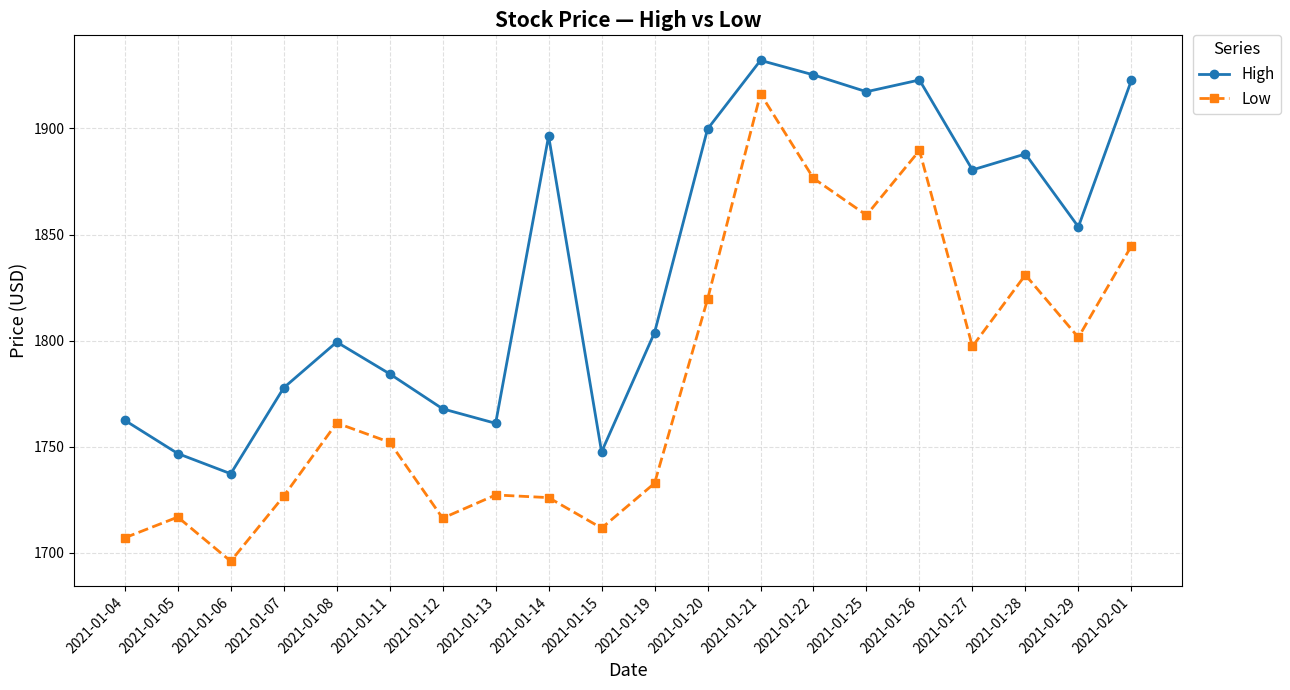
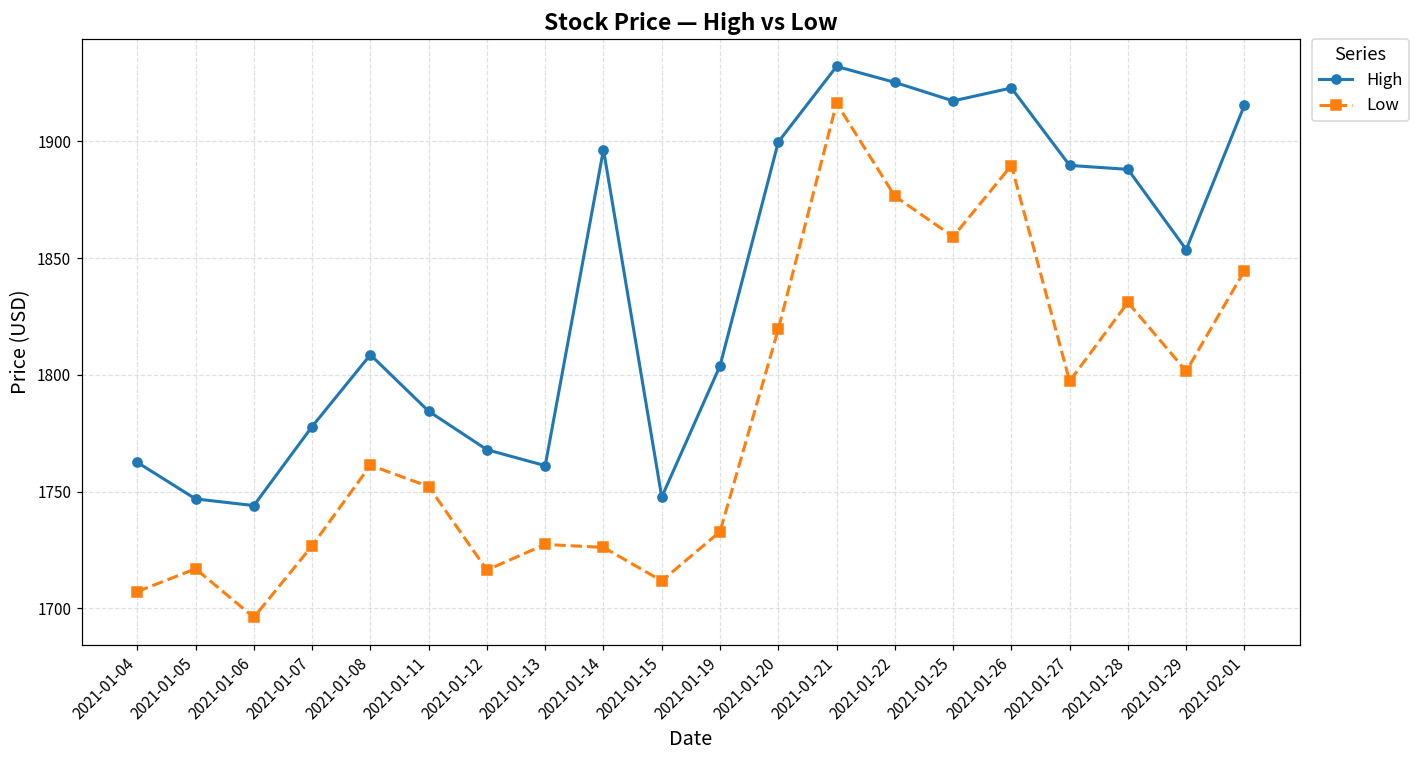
  {
    "High": {
      "2021-01-04": 1762,
      "2021-01-05": 1747,
-     "2021-01-06": 1737,
+     "2021-01-06": 1744,
      "2021-01-07": 1778,
-     "2021-01-08": 1799,
+     "2021-01-08": 1809,
      "2021-01-11": 1784,
      "2021-01-12": 1768,
      "2021-01-13": 1761,
      "2021-01-14": 1896,
      "2021-01-15": 1748,
      "2021-01-19": 1804,
      "2021-01-20": 1900,
      "2021-01-21": 1932,
      "2021-01-22": 1925,
      "2021-01-25": 1917,
      "2021-01-26": 1923,
-     "2021-01-27": 1880,
+     "2021-01-27": 1890,
      "2021-01-28": 1888,
      "2021-01-29": 1854,
-     "2021-02-01": 1923
+     "2021-02-01": 1916
    },
    "Low": {
      "2021-01-04": 1707,
      "2021-01-05": 1717,
      "2021-01-06": 1696,
      "2021-01-07": 1727,
      "2021-01-08": 1761,
      "2021-01-11": 1752,
      "2021-01-12": 1716,
      "2021-01-13": 1727,
      "2021-01-14": 1726,
      "2021-01-15": 1712,
      "2021-01-19": 1733,
      "2021-01-20": 1820,
      "2021-01-21": 1916,
      "2021-01-22": 1877,
      "2021-01-25": 1859,
      "2021-01-26": 1890,
      "2021-01-27": 1797,
      "2021-01-28": 1831,
      "2021-01-29": 1802,
      "2021-02-01": 1845
    }
  }
